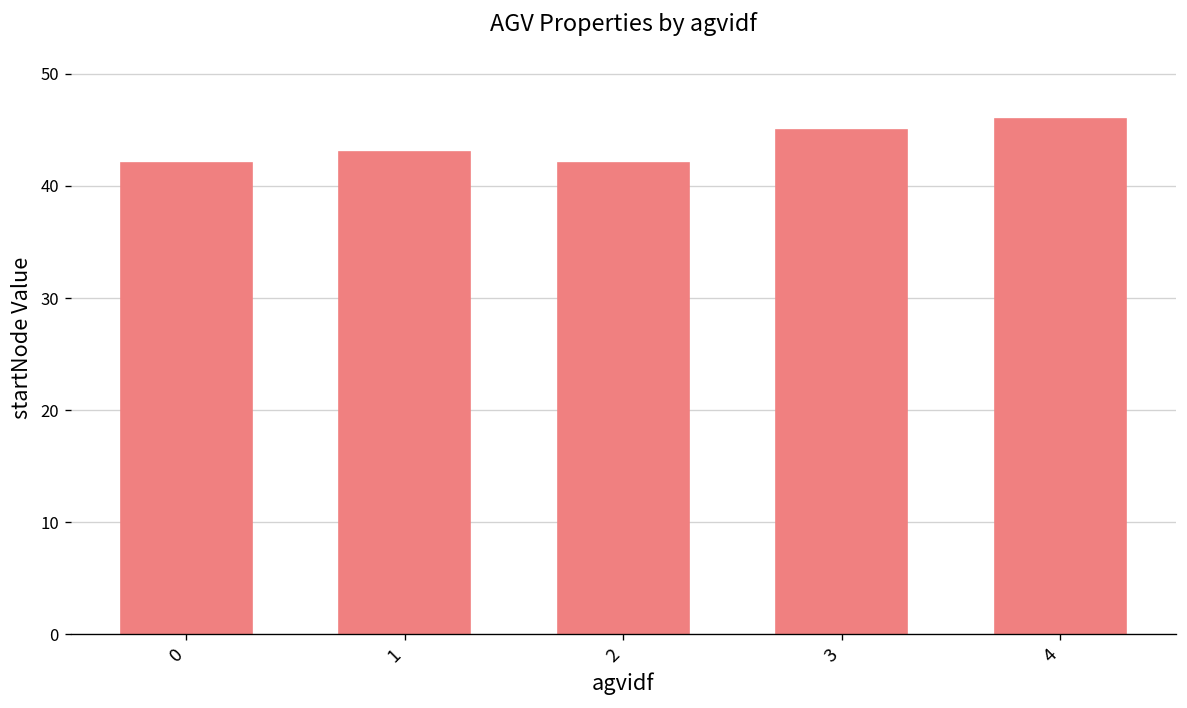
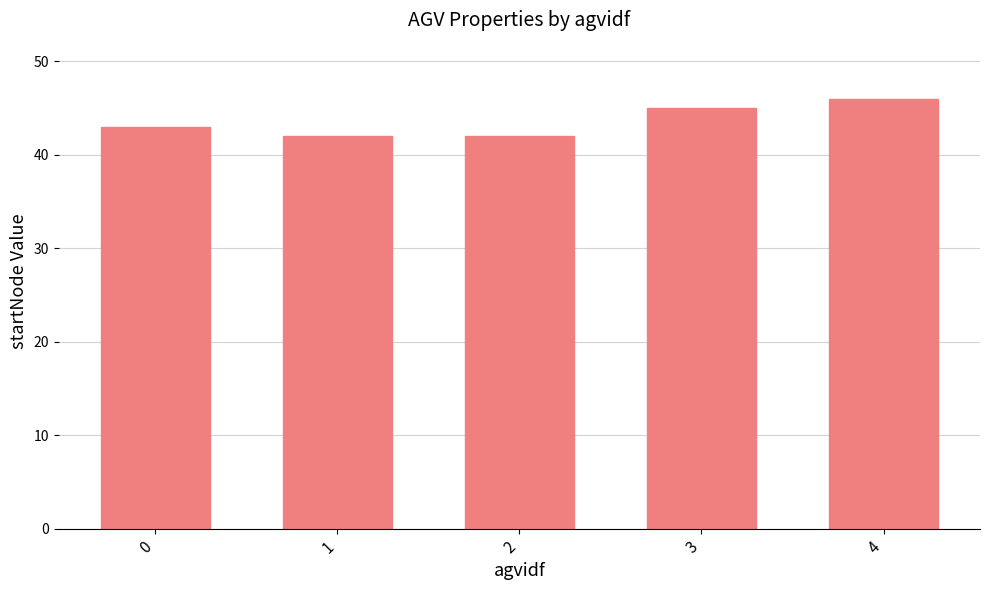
  {
-   "0": 42,
-   "1": 43,
+   "0": 43,
+   "1": 42,
    "2": 42,
    "3": 45,
    "4": 46
  }
